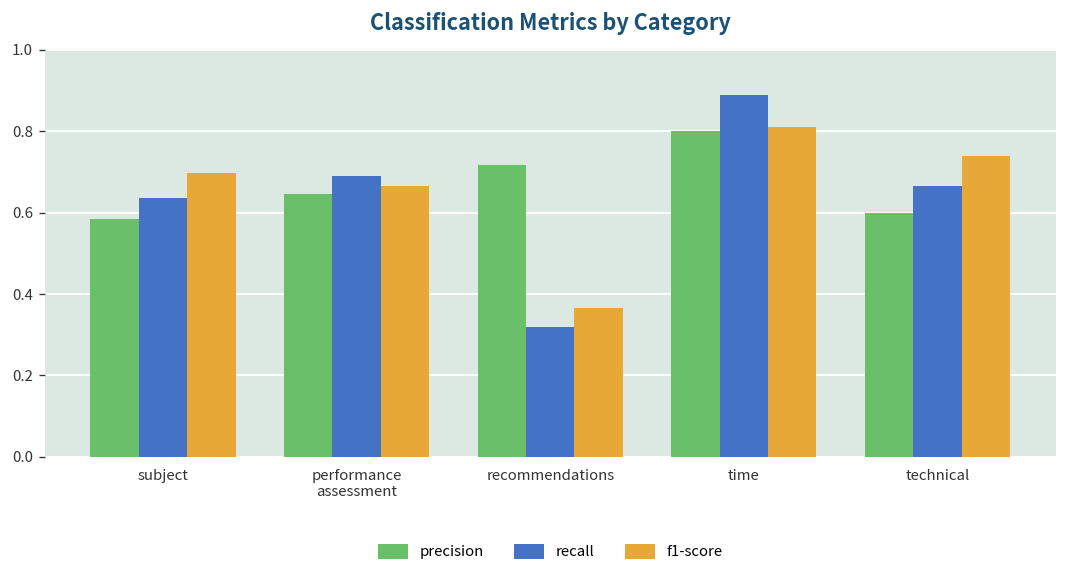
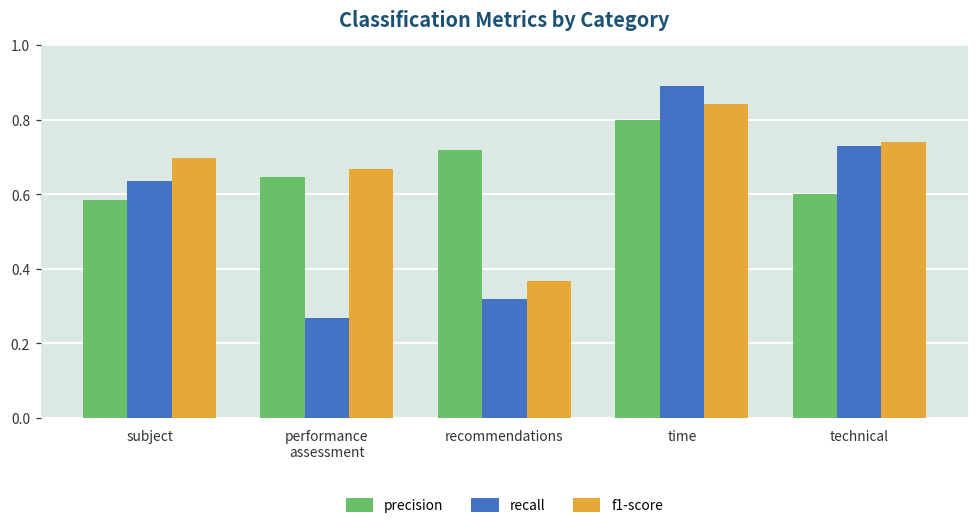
  {
    "precision": {
      "subject": 0.58,
      "performance assessment": 0.65,
      "recommendations": 0.72,
      "time": 0.80,
      "technical": 0.60
    },
    "recall": {
      "subject": 0.64,
-     "performance assessment": 0.69,
+     "performance assessment": 0.27,
      "recommendations": 0.32,
      "time": 0.89,
-     "technical": 0.67
+     "technical": 0.73
    },
    "f1-score": {
      "subject": 0.70,
      "performance assessment": 0.67,
      "recommendations": 0.37,
-     "time": 0.81,
+     "time": 0.84,
      "technical": 0.74
    }
  }
